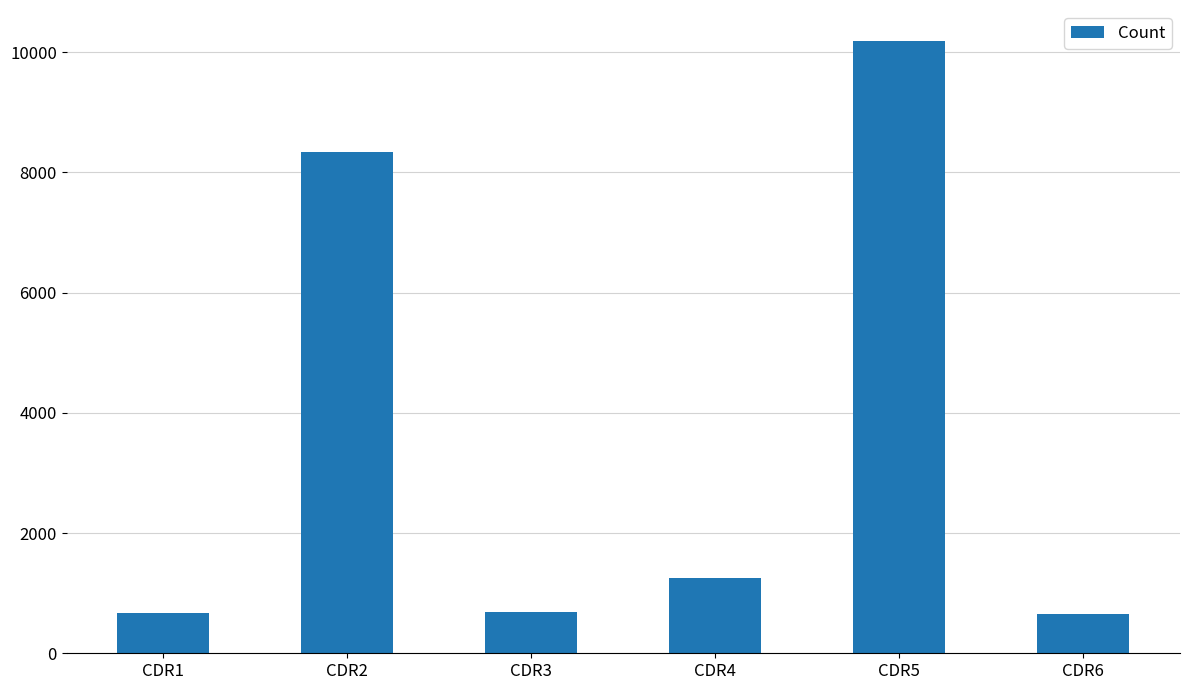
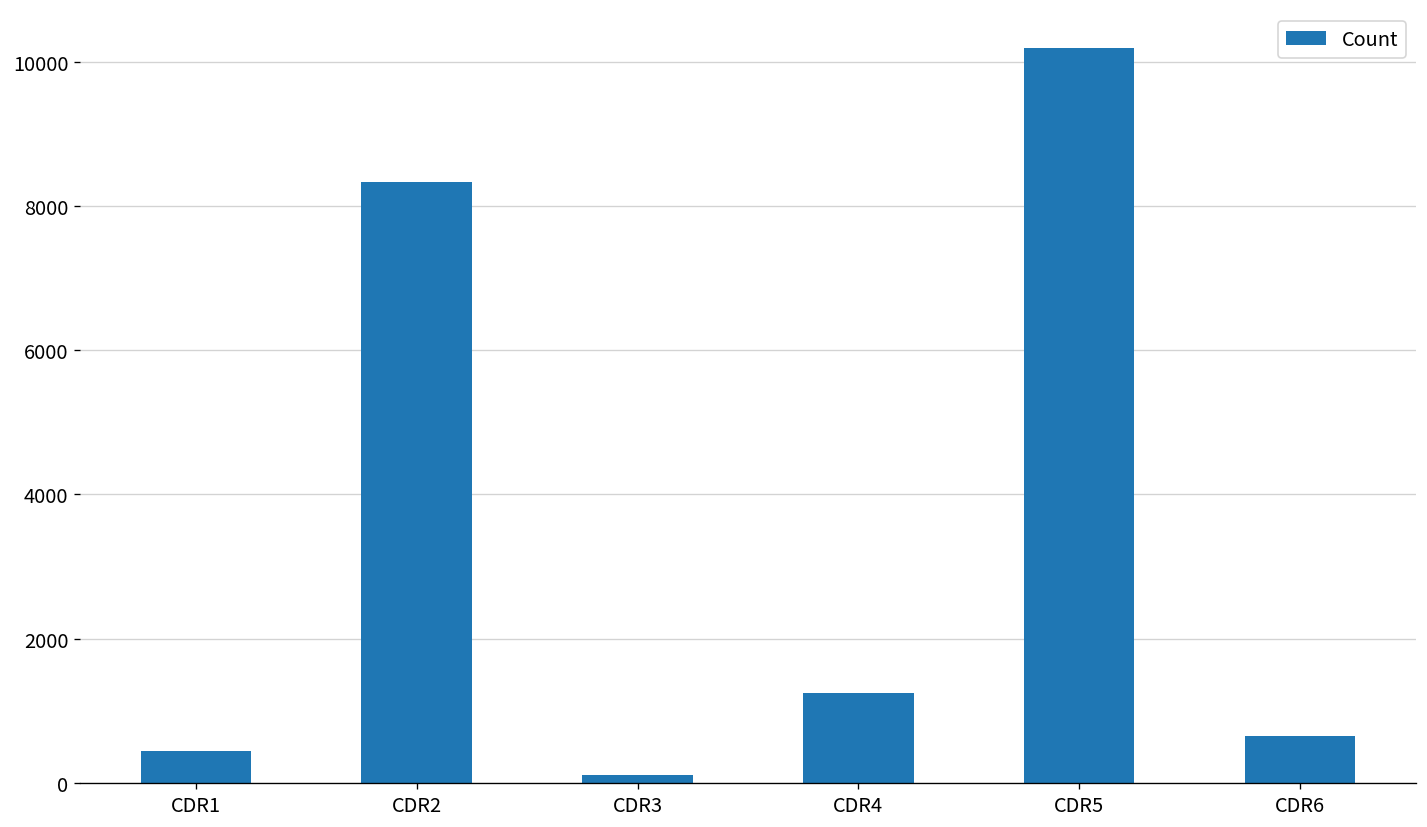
  {
-   "CDR1": 700,
+   "CDR1": 400,
    "CDR2": 8300,
-   "CDR3": 700,
+   "CDR3": 100,
    "CDR4": 1300,
    "CDR5": 10200,
    "CDR6": 700
  }
